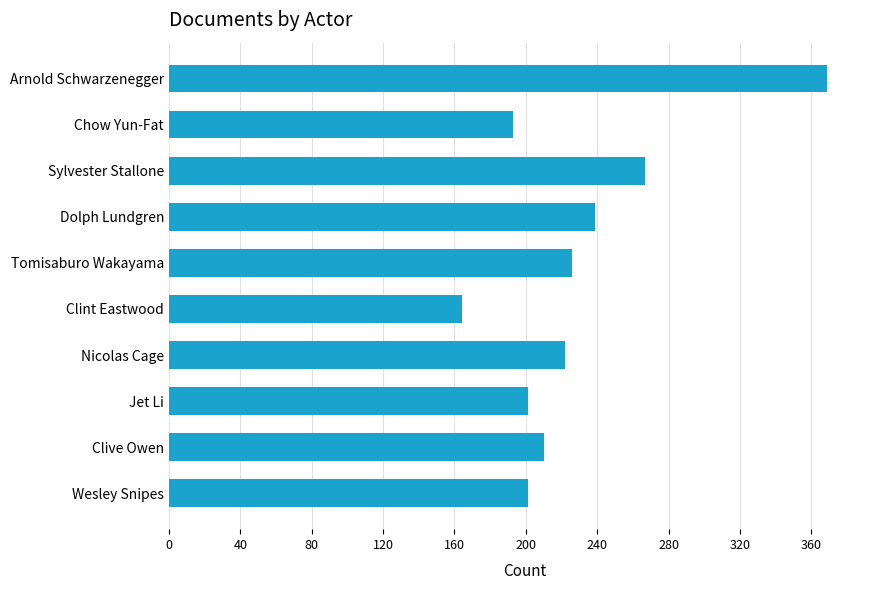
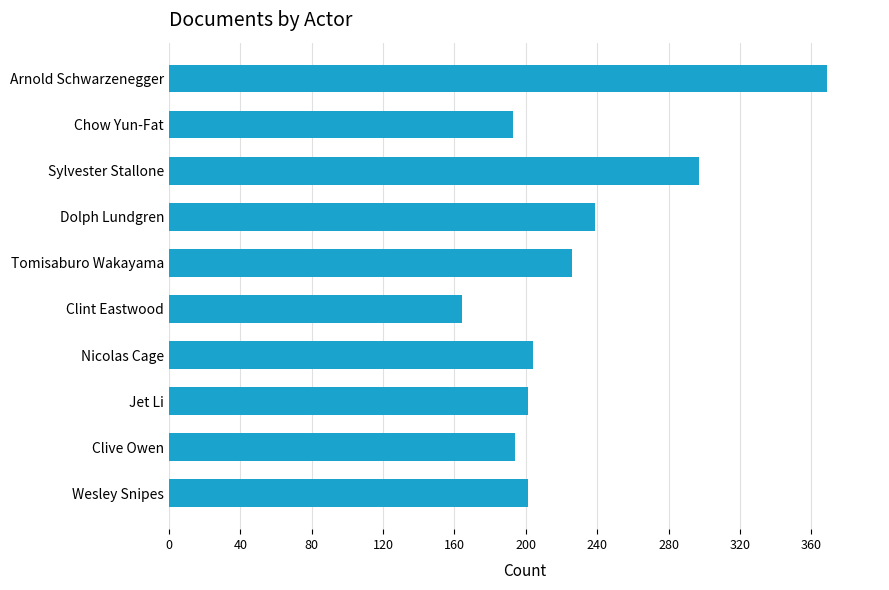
  {
    "Arnold Schwarzenegger": 369,
    "Chow Yun-Fat": 193,
-   "Sylvester Stallone": 267,
+   "Sylvester Stallone": 297,
    "Dolph Lundgren": 239,
    "Tomisaburo Wakayama": 226,
    "Clint Eastwood": 164,
-   "Nicolas Cage": 222,
+   "Nicolas Cage": 204,
    "Jet Li": 201,
-   "Clive Owen": 210,
+   "Clive Owen": 194,
    "Wesley Snipes": 201
  }
